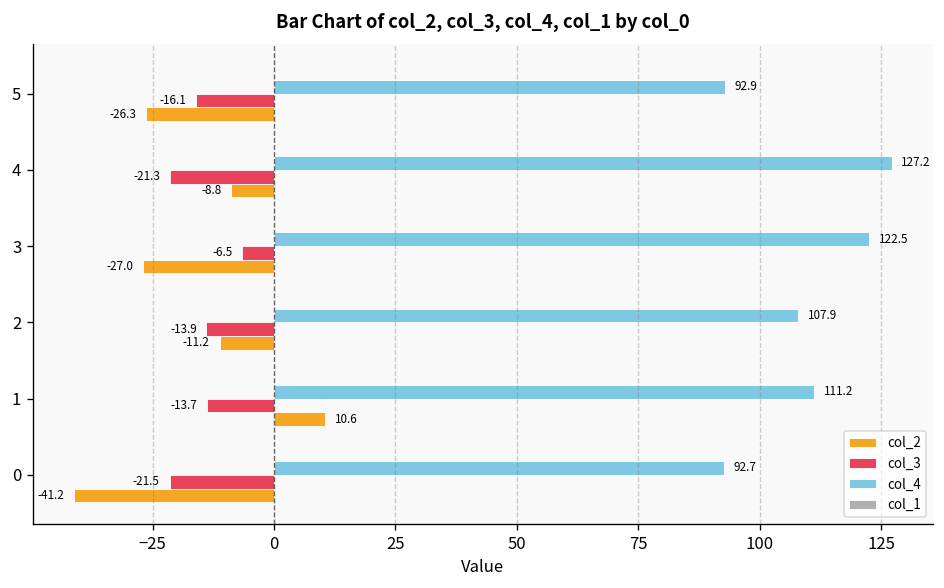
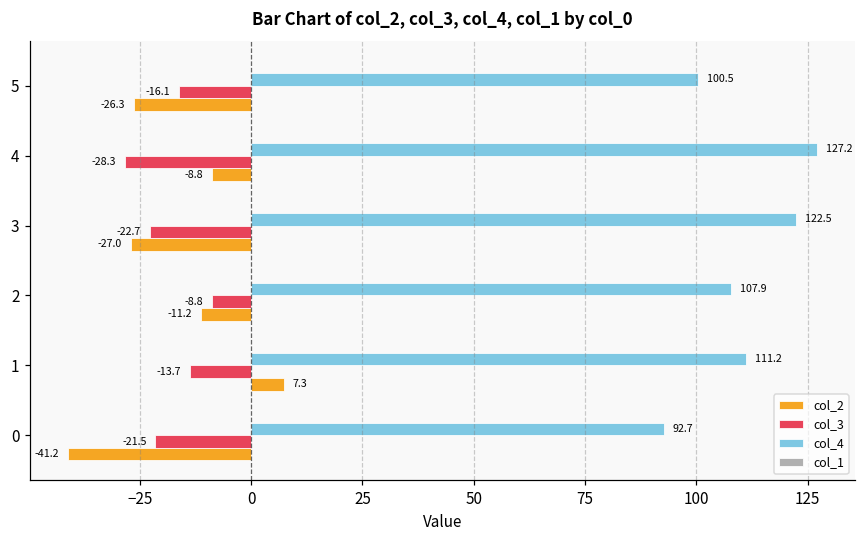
  {
    "col_2": {
      "5": -26.3,
      "4": -8.8,
      "3": -27.0,
      "2": -11.2,
-     "1": 10.6,
+     "1": 7.3,
      "0": -41.2
    },
    "col_3": {
      "5": -16.1,
-     "4": -21.3,
-     "3": -6.5,
-     "2": -13.9,
+     "4": -28.3,
+     "3": -22.7,
+     "2": -8.8,
      "1": -13.7,
      "0": -21.5
    },
    "col_4": {
-     "5": 92.9,
+     "5": 100.5,
      "4": 127.2,
      "3": 122.5,
      "2": 107.9,
      "1": 111.2,
      "0": 92.7
    },
    "col_1": {
      "5": 0,
      "4": 0,
      "3": 0,
      "2": 0,
      "1": 0,
      "0": 0
    }
  }
